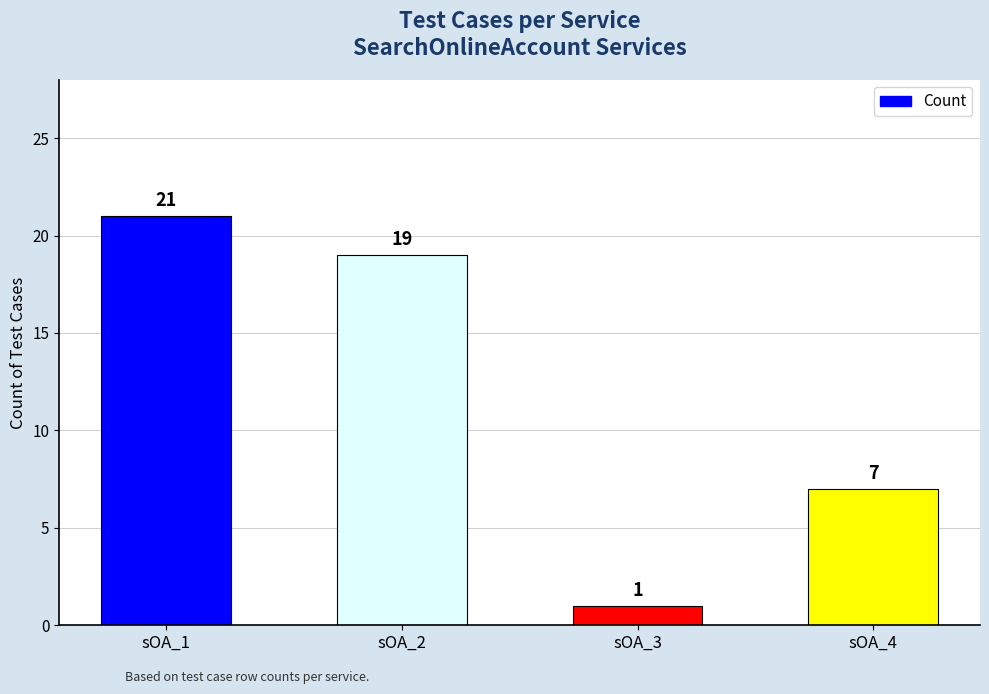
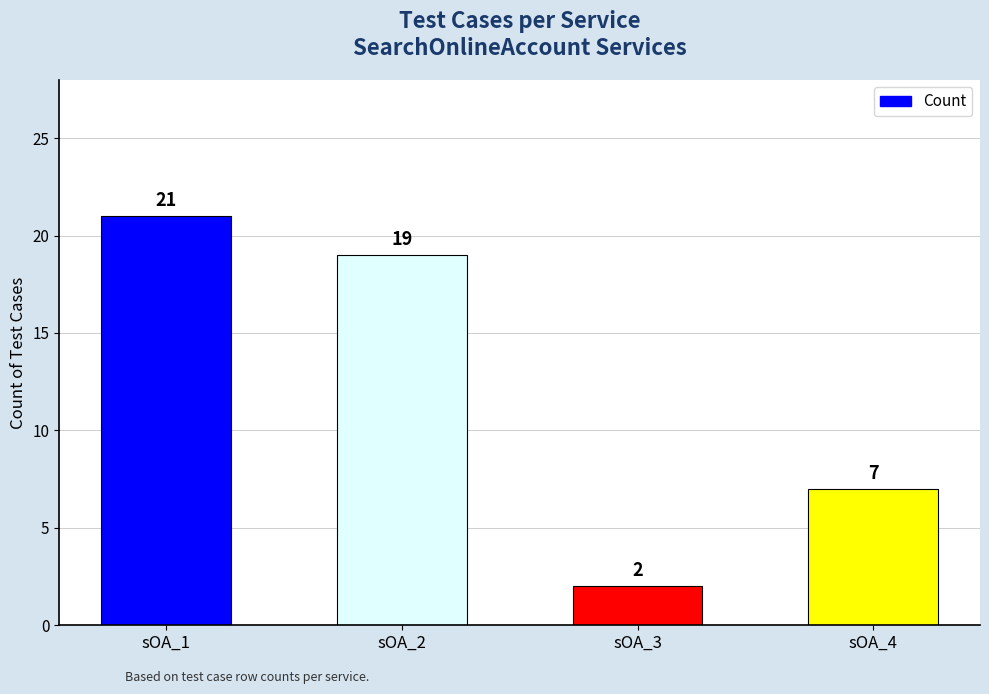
  {
    "sOA_1": 21,
    "sOA_2": 19,
-   "sOA_3": 1,
+   "sOA_3": 2,
    "sOA_4": 7
  }
